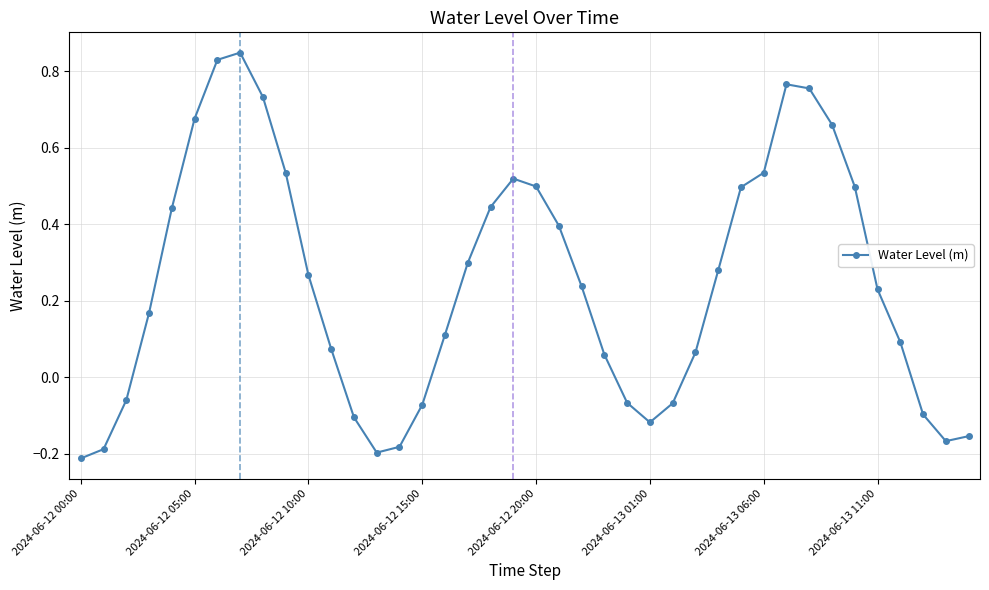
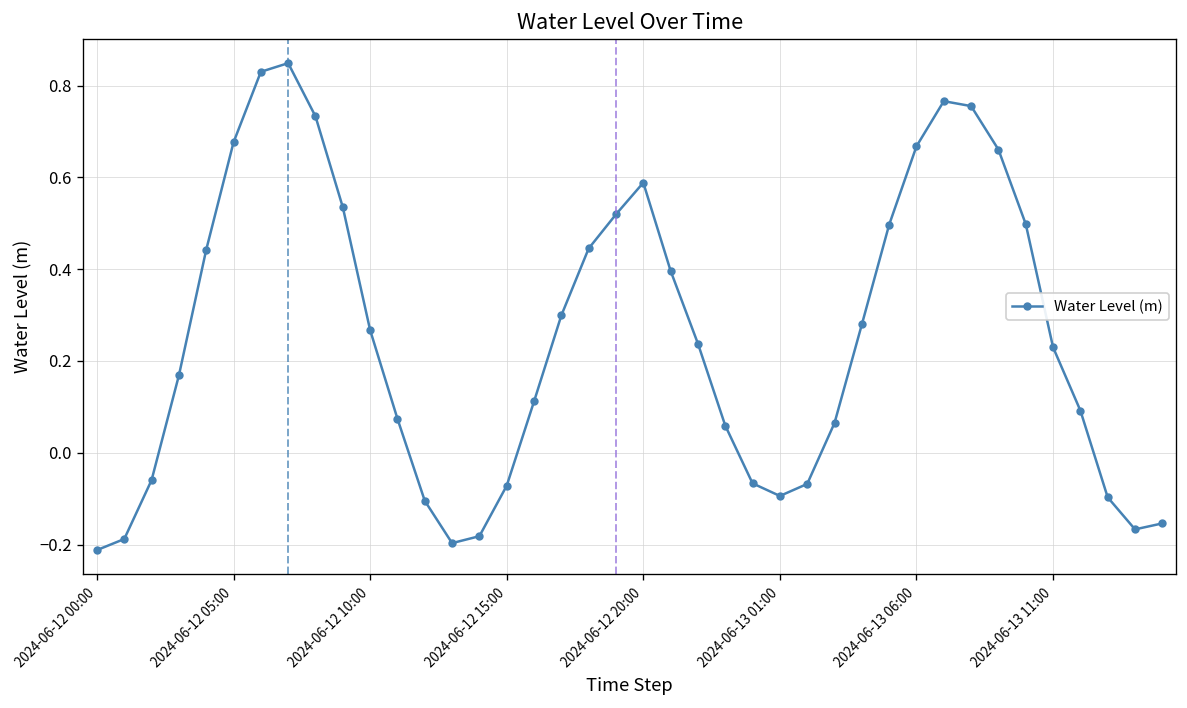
  {
    "2024-06-12 00:00": -0.21,
    "2024-06-12 05:00": 0.68,
    "2024-06-12 10:00": 0.27,
    "2024-06-12 15:00": -0.07,
-   "2024-06-12 20:00": 0.50,
-   "2024-06-13 01:00": -0.12,
-   "2024-06-13 06:00": 0.53,
+   "2024-06-12 20:00": 0.59,
+   "2024-06-13 01:00": -0.09,
+   "2024-06-13 06:00": 0.67,
    "2024-06-13 11:00": 0.23
  }
